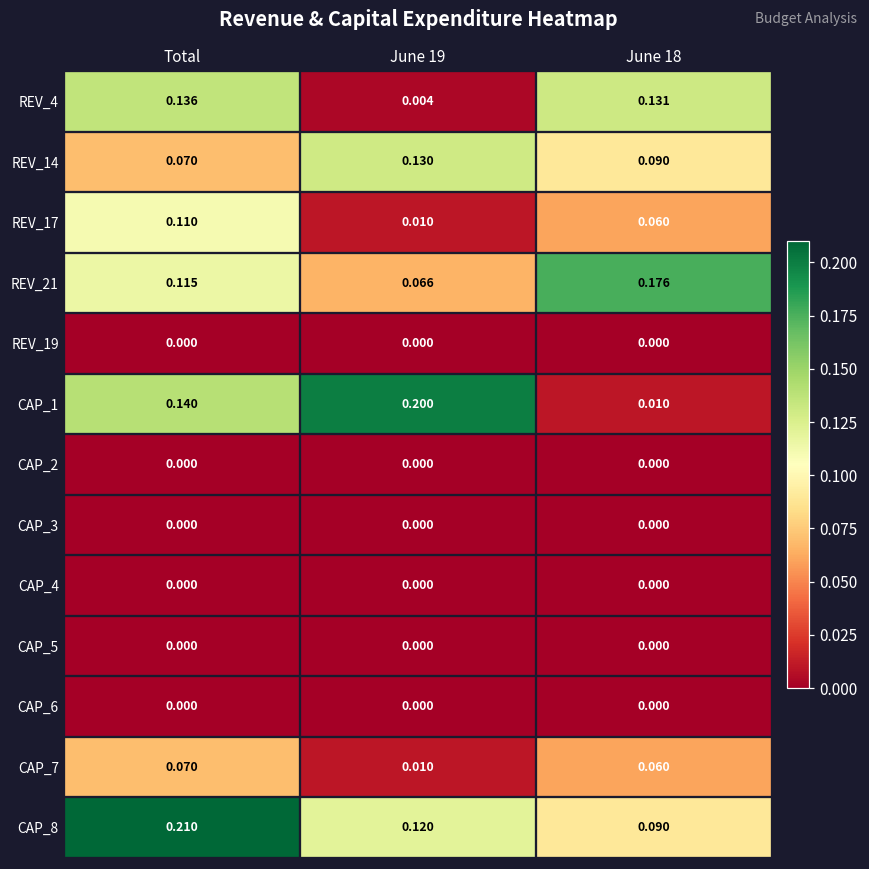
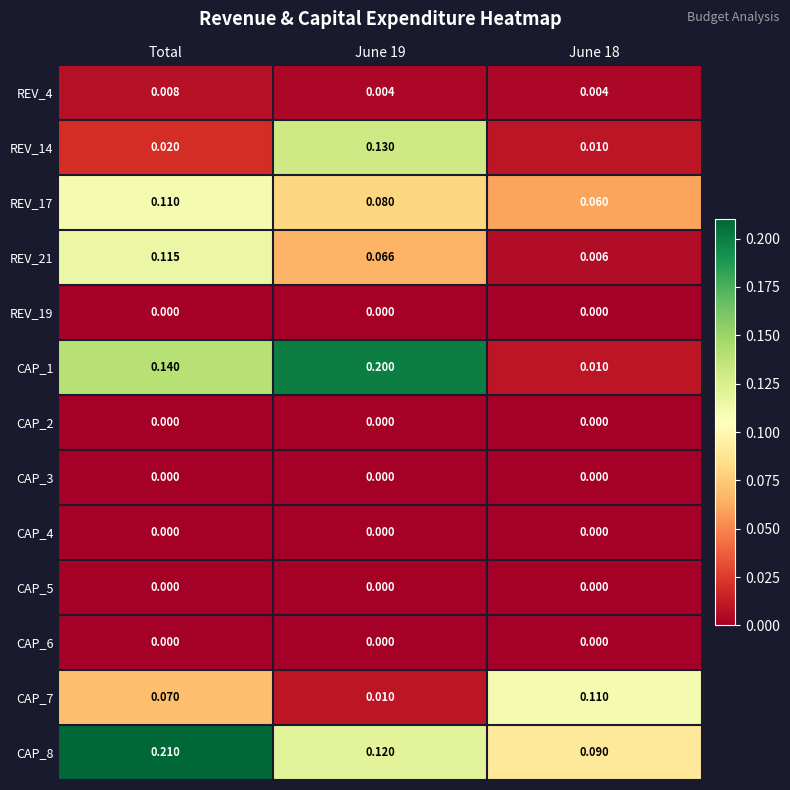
  {
    "REV_4": {
-     "Total": 0.136,
+     "Total": 0.008,
      "June 19": 0.004,
-     "June 18": 0.131
+     "June 18": 0.004
    },
    "REV_14": {
-     "Total": 0.070,
+     "Total": 0.020,
      "June 19": 0.130,
-     "June 18": 0.090
+     "June 18": 0.010
    },
    "REV_17": {
      "Total": 0.110,
-     "June 19": 0.010,
+     "June 19": 0.080,
      "June 18": 0.060
    },
    "REV_21": {
      "Total": 0.115,
      "June 19": 0.066,
-     "June 18": 0.176
+     "June 18": 0.006
    },
    "REV_19": {
      "Total": 0.000,
      "June 19": 0.000,
      "June 18": 0.000
    },
    "CAP_1": {
      "Total": 0.140,
      "June 19": 0.200,
      "June 18": 0.010
    },
    "CAP_2": {
      "Total": 0.000,
      "June 19": 0.000,
      "June 18": 0.000
    },
    "CAP_3": {
      "Total": 0.000,
      "June 19": 0.000,
      "June 18": 0.000
    },
    "CAP_4": {
      "Total": 0.000,
      "June 19": 0.000,
      "June 18": 0.000
    },
    "CAP_5": {
      "Total": 0.000,
      "June 19": 0.000,
      "June 18": 0.000
    },
    "CAP_6": {
      "Total": 0.000,
      "June 19": 0.000,
      "June 18": 0.000
    },
    "CAP_7": {
      "Total": 0.070,
      "June 19": 0.010,
-     "June 18": 0.060
+     "June 18": 0.110
    },
    "CAP_8": {
      "Total": 0.210,
      "June 19": 0.120,
      "June 18": 0.090
    }
  }
